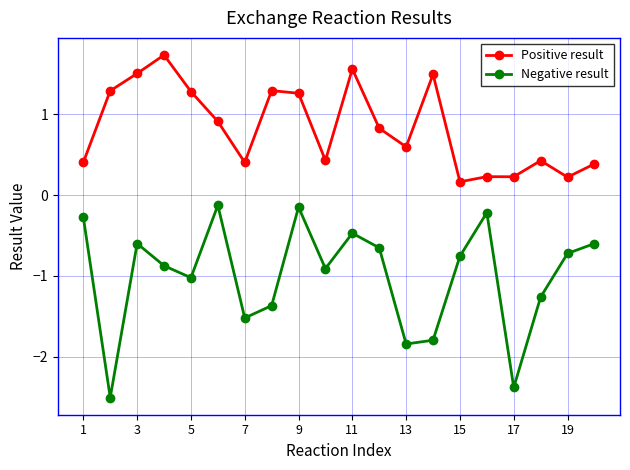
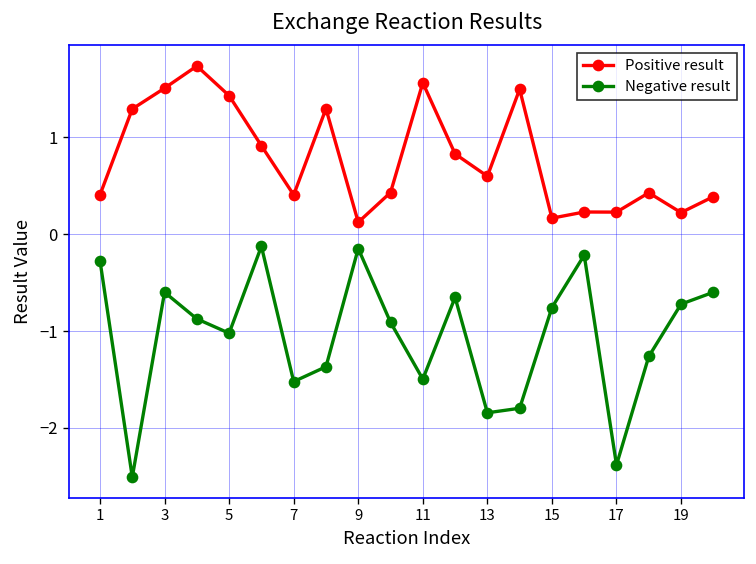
  {
    "Positive result": {
      "1": 0.4,
      "3": 1.5,
-     "5": 1.3,
+     "5": 1.4,
      "7": 0.4,
-     "9": 1.3,
+     "9": 0.1,
      "11": 1.6,
      "13": 0.6,
      "15": 0.2,
      "17": 0.2,
      "19": 0.2
    },
    "Negative result": {
      "1": -0.3,
      "3": -0.6,
      "5": -1.0,
      "7": -1.5,
      "9": -0.1,
-     "11": -0.5,
+     "11": -1.5,
      "13": -1.8,
      "15": -0.8,
      "17": -2.4,
      "19": -0.7
    }
  }
